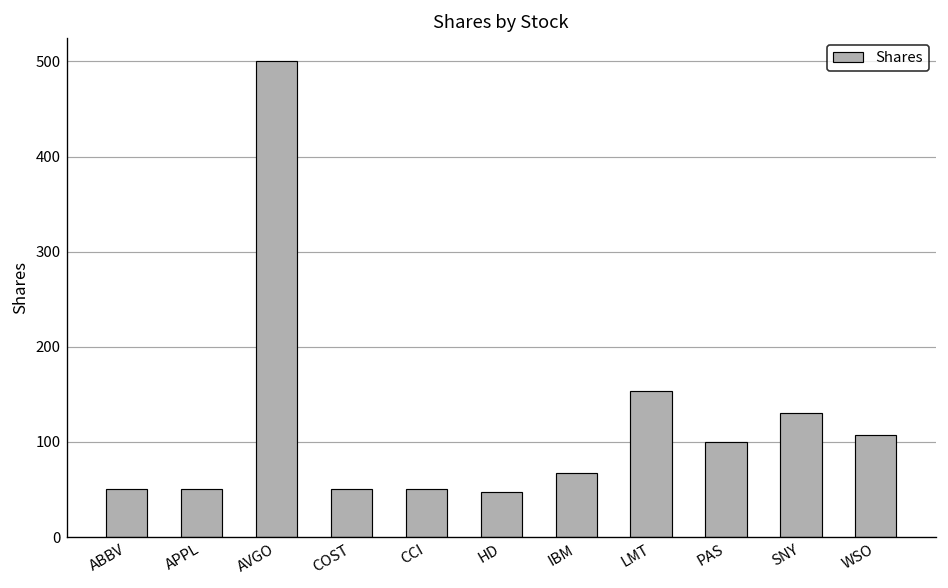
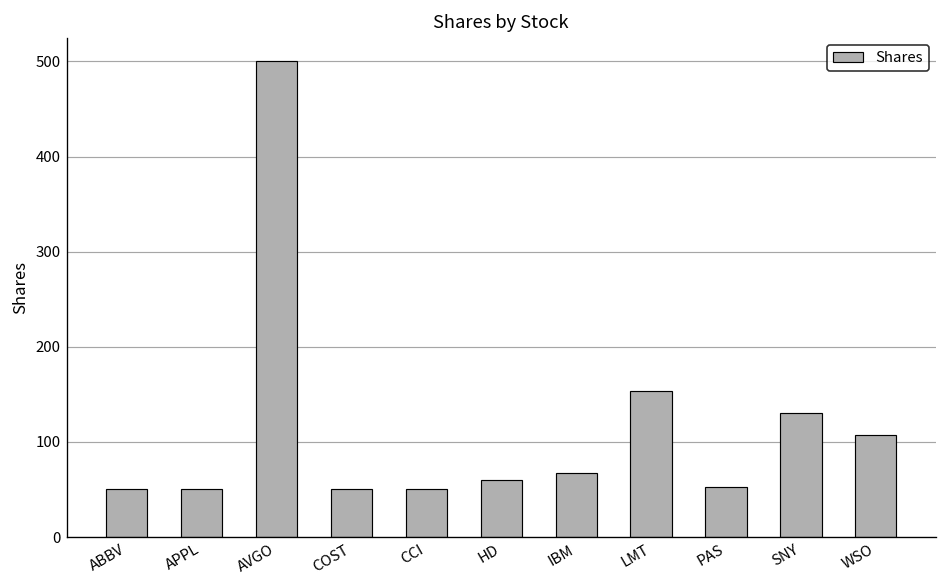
  {
    "ABBV": 50,
    "APPL": 50,
    "AVGO": 500,
    "COST": 50,
    "CCI": 50,
-   "HD": 50,
+   "HD": 60,
    "IBM": 70,
    "LMT": 150,
-   "PAS": 100,
+   "PAS": 50,
    "SNY": 130,
    "WSO": 110
  }
